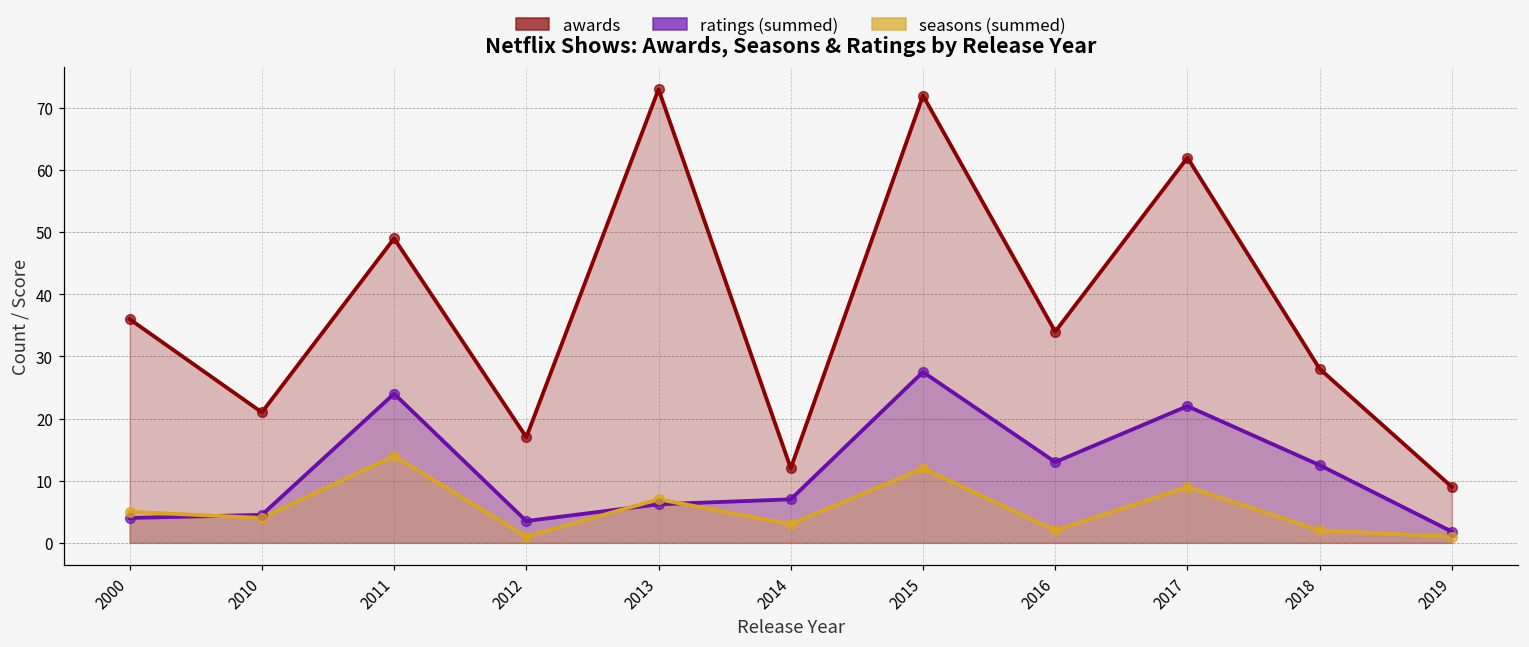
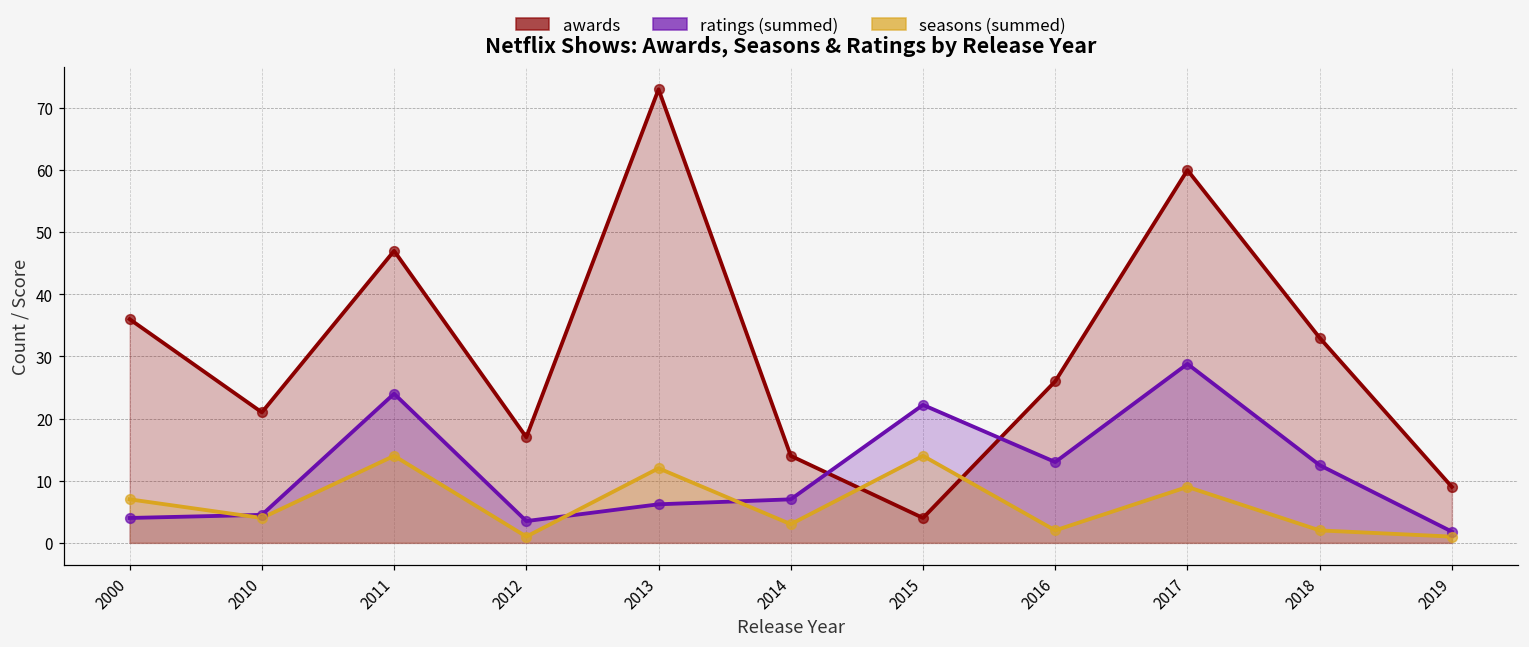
  {
    "awards": {
      "2000": 36,
      "2010": 21,
-     "2011": 49,
+     "2011": 47,
      "2012": 17,
      "2013": 73,
-     "2014": 12,
-     "2015": 72,
-     "2016": 34,
-     "2017": 62,
-     "2018": 28,
+     "2014": 14,
+     "2015": 4,
+     "2016": 26,
+     "2017": 60,
+     "2018": 33,
      "2019": 9
    },
    "ratings (summed)": {
      "2000": 4,
      "2010": 5,
      "2011": 24,
      "2012": 4,
      "2013": 6,
      "2014": 7,
-     "2015": 28,
+     "2015": 22,
      "2016": 13,
-     "2017": 22,
+     "2017": 29,
      "2018": 13,
      "2019": 2
    },
    "seasons (summed)": {
-     "2000": 5,
+     "2000": 7,
      "2010": 4,
      "2011": 14,
      "2012": 1,
-     "2013": 7,
+     "2013": 12,
      "2014": 3,
-     "2015": 12,
+     "2015": 14,
      "2016": 2,
      "2017": 9,
      "2018": 2,
      "2019": 1
    }
  }
